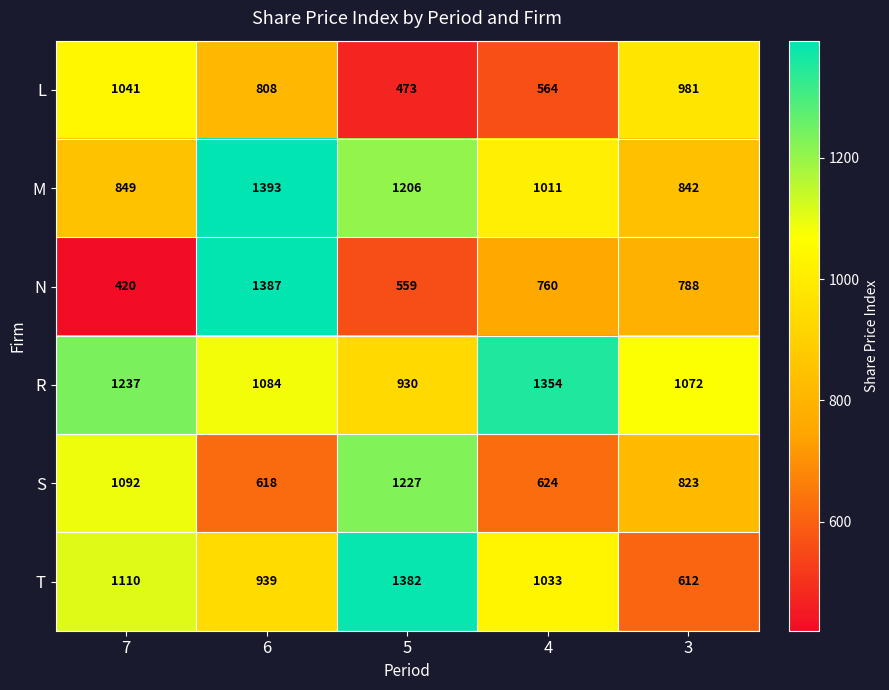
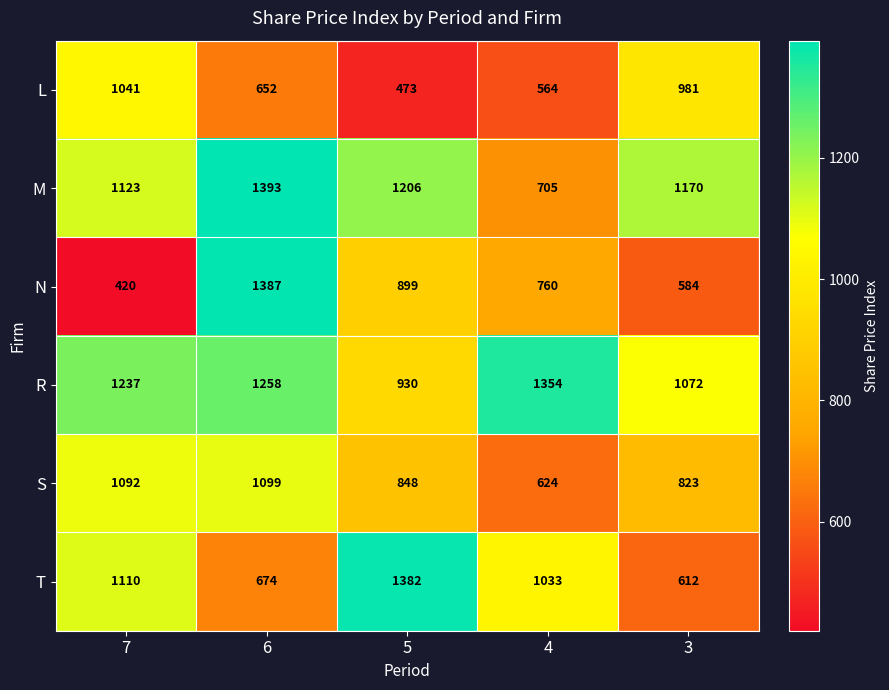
  {
    "L": {
      "7": 1041,
-     "6": 808,
+     "6": 652,
      "5": 473,
      "4": 564,
      "3": 981
    },
    "M": {
-     "7": 849,
+     "7": 1123,
      "6": 1393,
      "5": 1206,
-     "4": 1011,
-     "3": 842
+     "4": 705,
+     "3": 1170
    },
    "N": {
      "7": 420,
      "6": 1387,
-     "5": 559,
+     "5": 899,
      "4": 760,
-     "3": 788
+     "3": 584
    },
    "R": {
      "7": 1237,
-     "6": 1084,
+     "6": 1258,
      "5": 930,
      "4": 1354,
      "3": 1072
    },
    "S": {
      "7": 1092,
-     "6": 618,
-     "5": 1227,
+     "6": 1099,
+     "5": 848,
      "4": 624,
      "3": 823
    },
    "T": {
      "7": 1110,
-     "6": 939,
+     "6": 674,
      "5": 1382,
      "4": 1033,
      "3": 612
    }
  }
